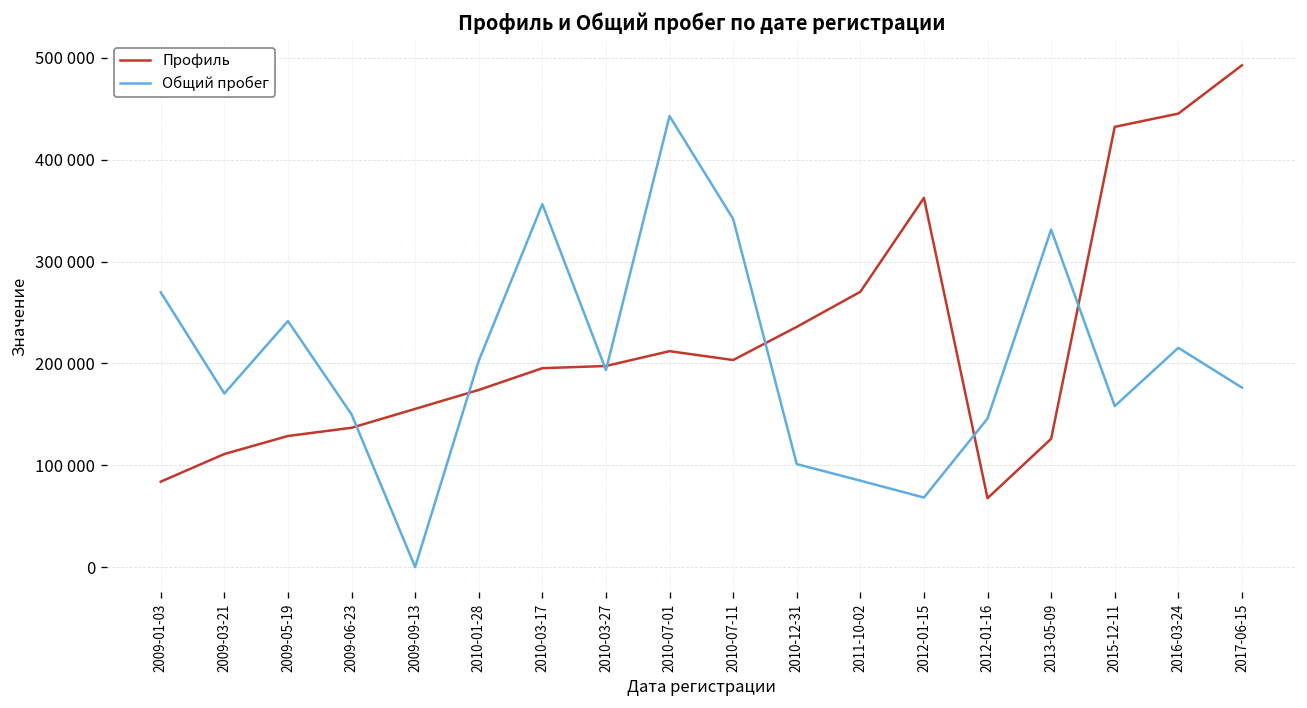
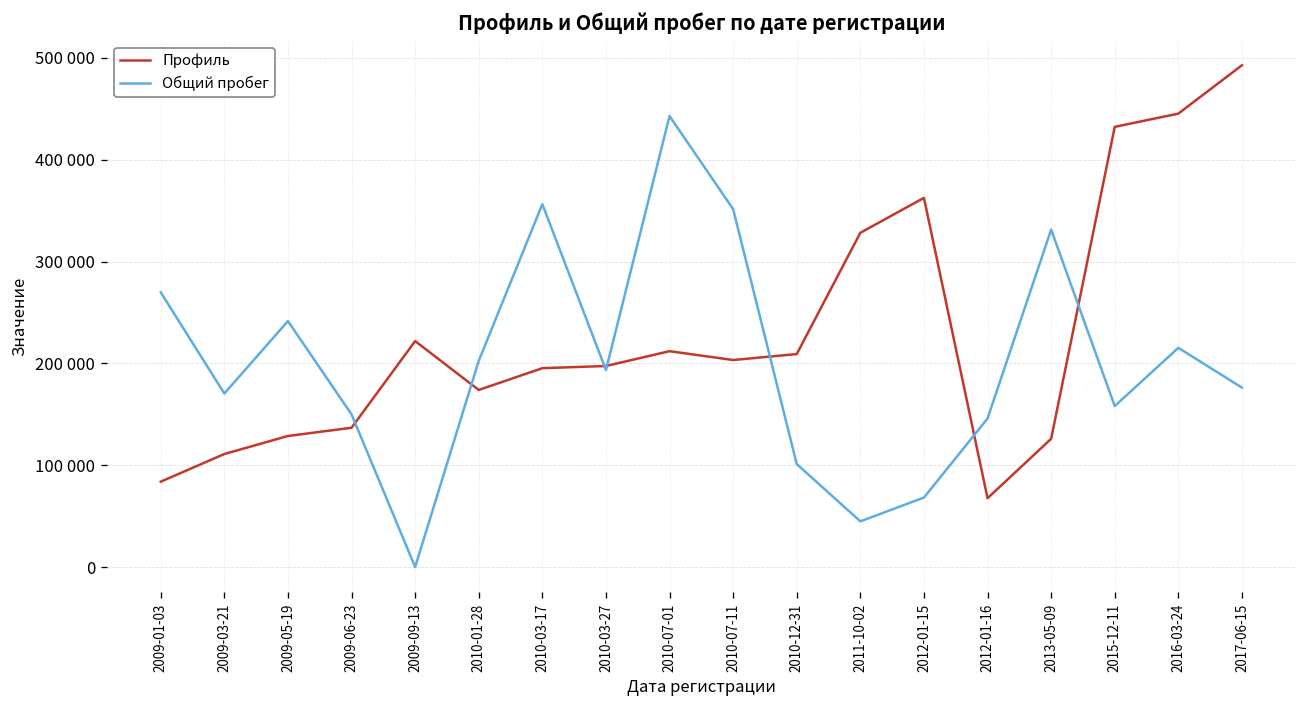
  {
    "Профиль": {
      "2009-01-03": 80000,
      "2009-03-21": 110000,
      "2009-05-19": 130000,
      "2009-06-23": 140000,
-     "2009-09-13": 160000,
+     "2009-09-13": 220000,
      "2010-01-28": 170000,
      "2010-03-17": 200000,
      "2010-03-27": 200000,
      "2010-07-01": 210000,
      "2010-07-11": 200000,
-     "2010-12-31": 240000,
-     "2011-10-02": 270000,
+     "2010-12-31": 210000,
+     "2011-10-02": 330000,
      "2012-01-15": 360000,
      "2012-01-16": 70000,
      "2013-05-09": 130000,
      "2015-12-11": 430000,
      "2016-03-24": 450000,
      "2017-06-15": 490000
    },
    "Общий пробег": {
      "2009-01-03": 270000,
      "2009-03-21": 170000,
      "2009-05-19": 240000,
      "2009-06-23": 150000,
      "2009-09-13": 0,
      "2010-01-28": 200000,
      "2010-03-17": 360000,
      "2010-03-27": 190000,
      "2010-07-01": 440000,
-     "2010-07-11": 340000,
+     "2010-07-11": 350000,
      "2010-12-31": 100000,
-     "2011-10-02": 80000,
+     "2011-10-02": 40000,
      "2012-01-15": 70000,
      "2012-01-16": 150000,
      "2013-05-09": 330000,
      "2015-12-11": 160000,
      "2016-03-24": 220000,
      "2017-06-15": 180000
    }
  }
